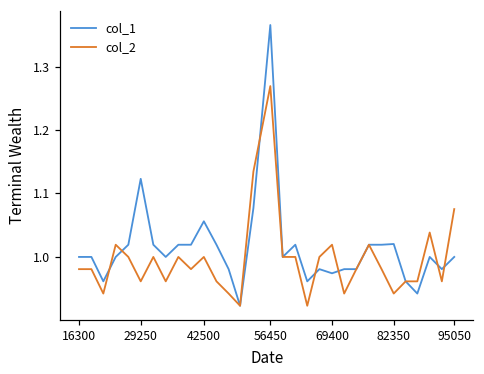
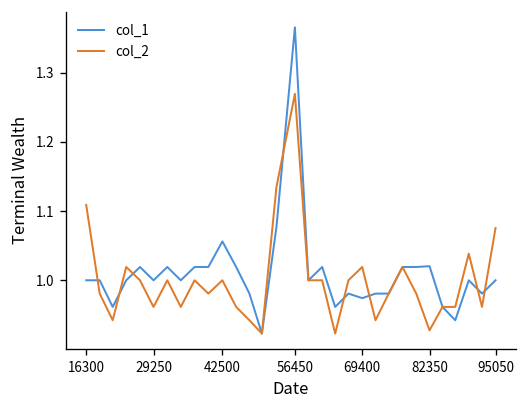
  {
    "col_1": {
      "16300": 1.00,
-     "29250": 1.12,
+     "29250": 1.00,
      "42500": 1.06,
      "56450": 1.37,
      "69400": 0.97,
      "82350": 1.02,
      "95050": 1.00
    },
    "col_2": {
-     "16300": 0.98,
+     "16300": 1.11,
      "29250": 0.96,
      "42500": 1.00,
      "56450": 1.27,
      "69400": 1.02,
-     "82350": 0.94,
+     "82350": 0.93,
      "95050": 1.08
    }
  }
